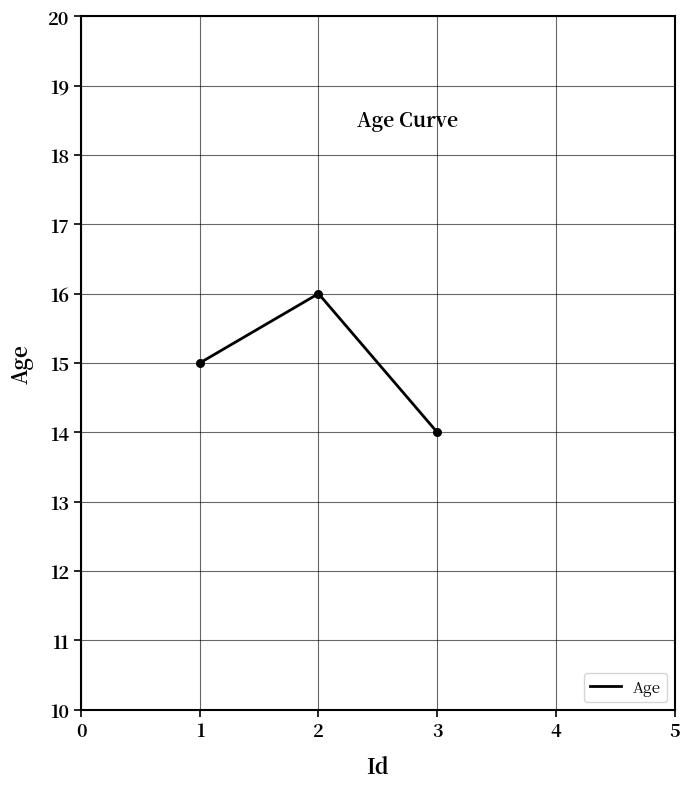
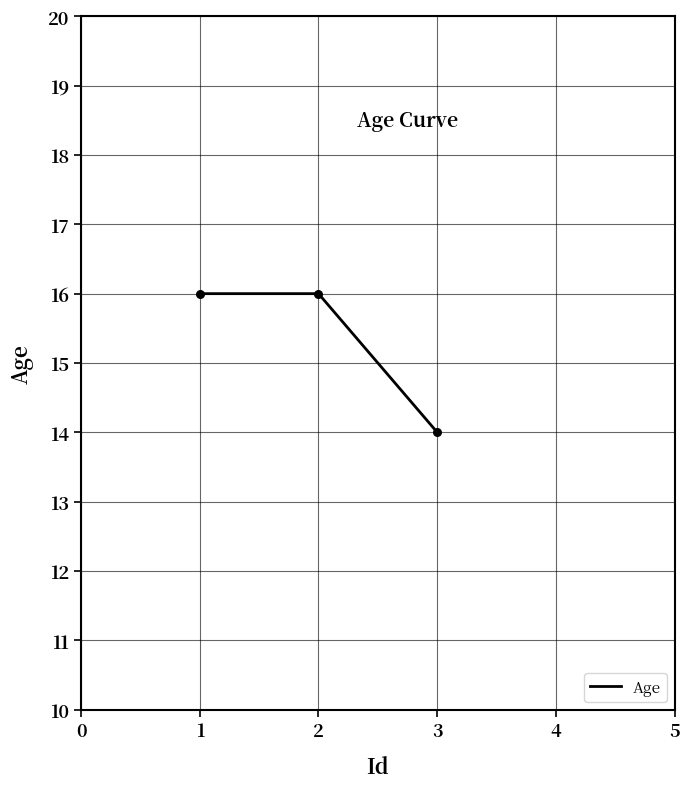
  {
-   "1": 15,
+   "1": 16,
    "2": 16,
    "3": 14
  }
